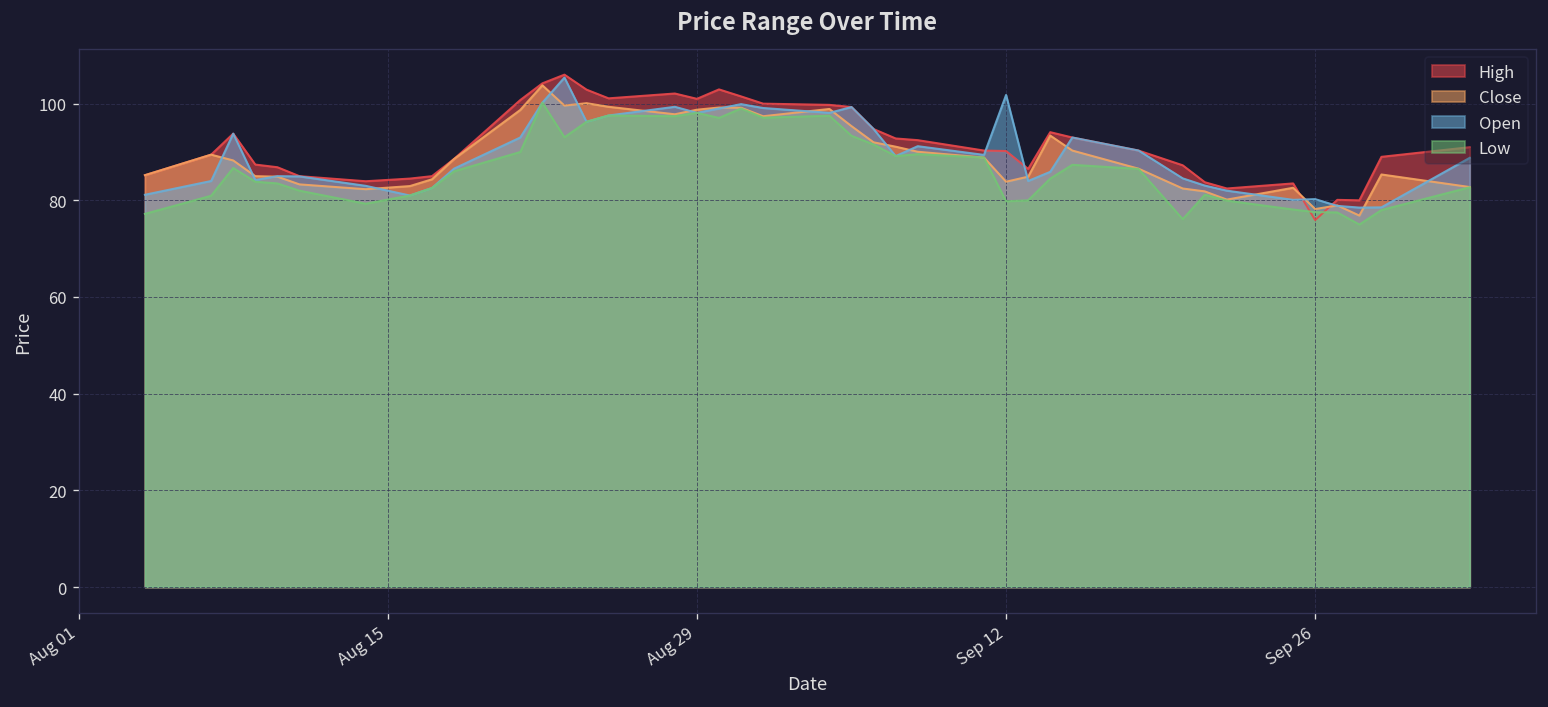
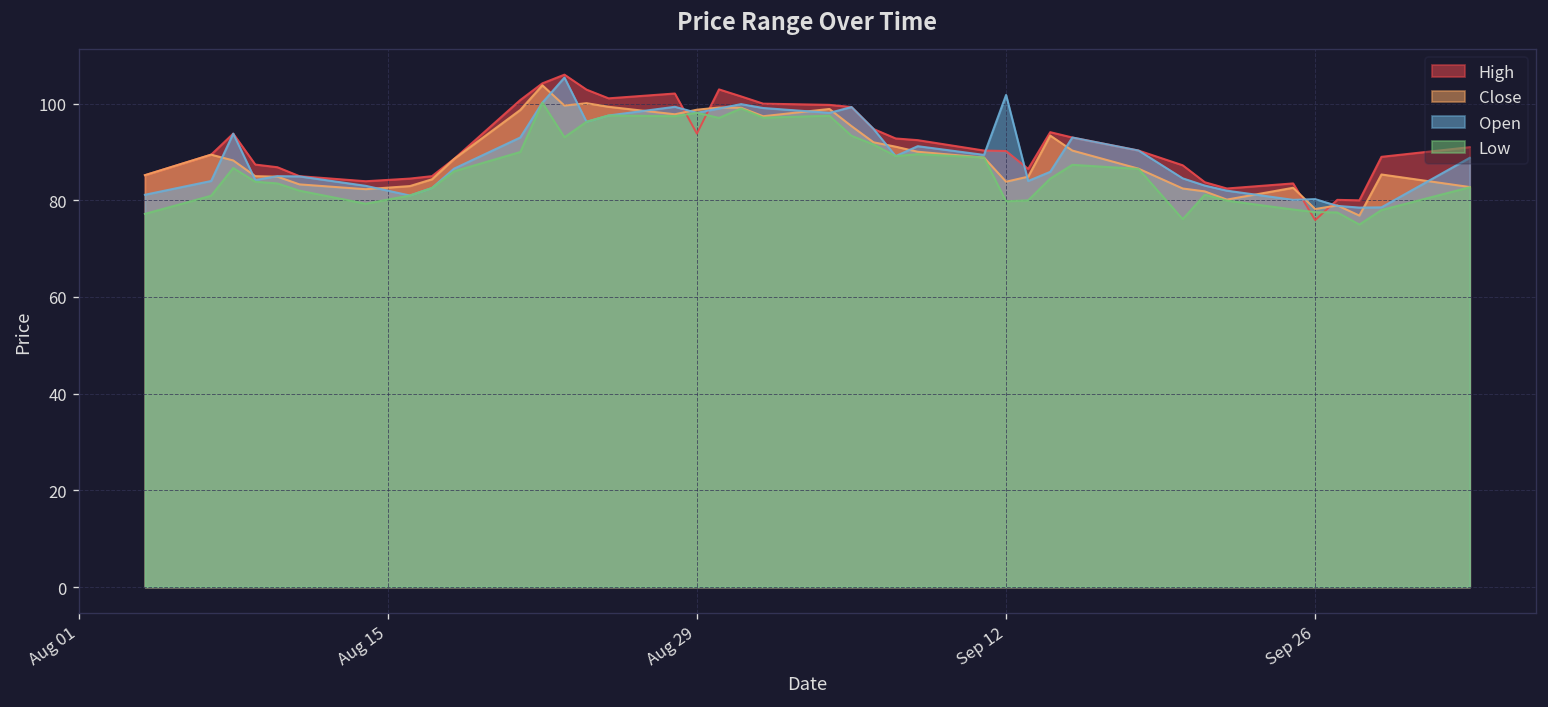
  {
    "High": {
-     "Aug 29": 101,
+     "Aug 29": 94,
      "Sep 12": 90,
      "Sep 26": 76
    },
    "Close": {
      "Aug 29": 99,
      "Sep 12": 84,
      "Sep 26": 78
    },
    "Open": {
      "Sep 12": 102,
      "Sep 26": 80
    },
    "Low": {
      "Sep 12": 80,
      "Sep 26": 78
    }
  }
